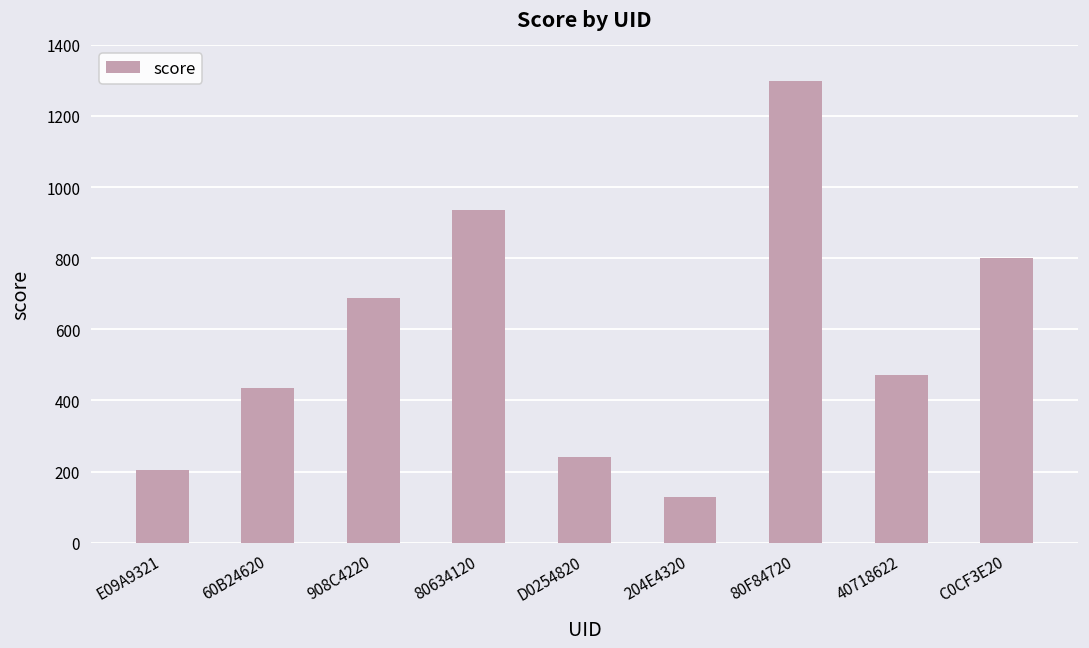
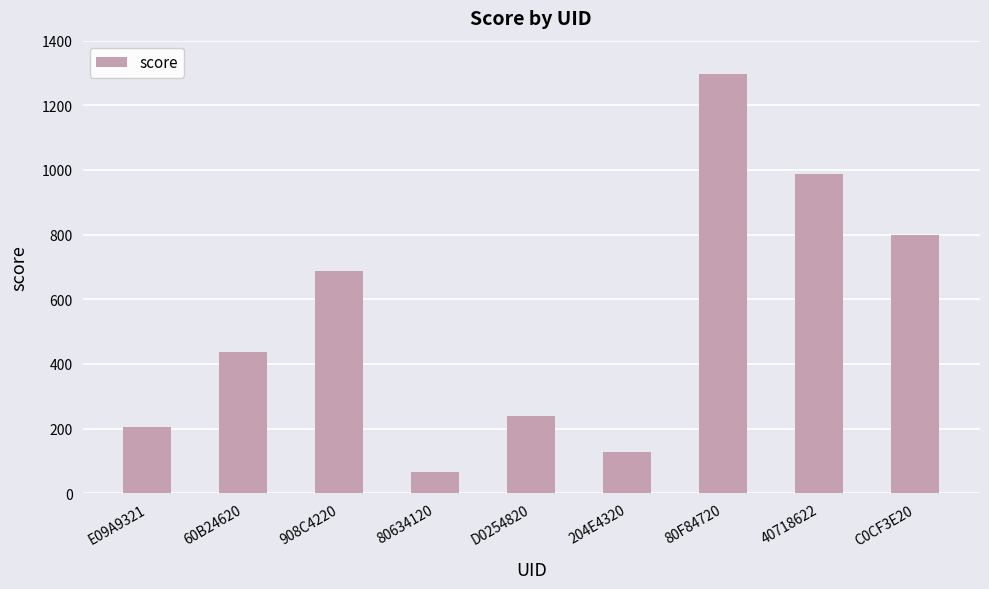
  {
    "E09A9321": 200,
    "60B24620": 440,
    "908C4220": 690,
-   "80634120": 940,
+   "80634120": 70,
    "D0254820": 240,
    "204E4320": 130,
    "80F84720": 1300,
-   "40718622": 470,
+   "40718622": 990,
    "C0CF3E20": 800
  }
